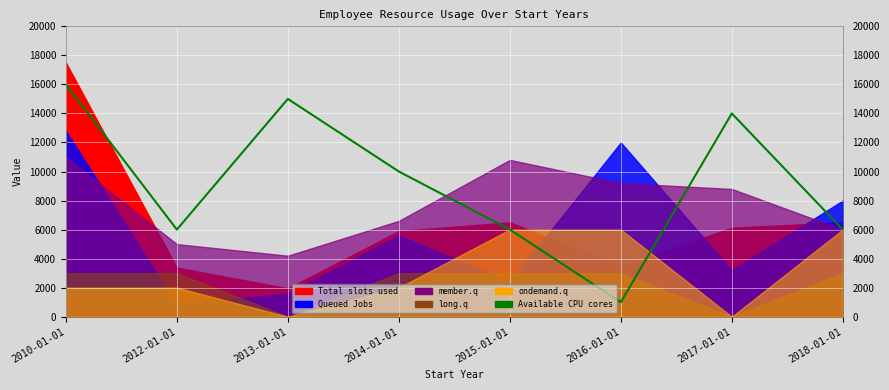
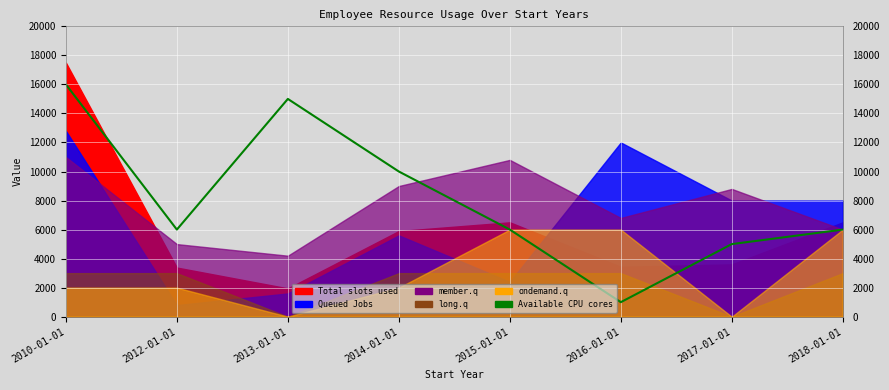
  {
    "Available CPU cores": {
      "2010-01-01": 16000,
      "2012-01-01": 6000,
      "2013-01-01": 15000,
      "2014-01-01": 10000,
      "2016-01-01": 1000,
-     "2017-01-01": 14000
+     "2017-01-01": 5000
    },
    "Total slots used": {
      "2010-01-01": 17500,
      "2012-01-01": 3400,
      "2013-01-01": 2000,
      "2014-01-01": 5900,
      "2015-01-01": 6500,
      "2016-01-01": 3400,
-     "2017-01-01": 6100,
+     "2017-01-01": 3600,
      "2018-01-01": 6500
    },
    "Queued Jobs": {
      "2010-01-01": 12800,
      "2012-01-01": 800,
      "2013-01-01": 1600,
      "2014-01-01": 5600,
      "2015-01-01": 2400,
      "2016-01-01": 12000,
-     "2017-01-01": 3200,
+     "2017-01-01": 8000,
      "2018-01-01": 8000
    },
    "member.q": {
      "2010-01-01": 11000,
      "2012-01-01": 5000,
      "2013-01-01": 4200,
-     "2014-01-01": 6600,
+     "2014-01-01": 9000,
      "2015-01-01": 10800,
-     "2016-01-01": 9200,
+     "2016-01-01": 6800,
      "2017-01-01": 8800
    },
    "long.q": {
      "2010-01-01": 3000,
      "2012-01-01": 3000,
      "2014-01-01": 3000,
      "2015-01-01": 3000,
      "2016-01-01": 3000,
      "2018-01-01": 3000
    },
    "ondemand.q": {
      "2010-01-01": 2000,
      "2012-01-01": 2000,
      "2016-01-01": 6000
    }
  }
